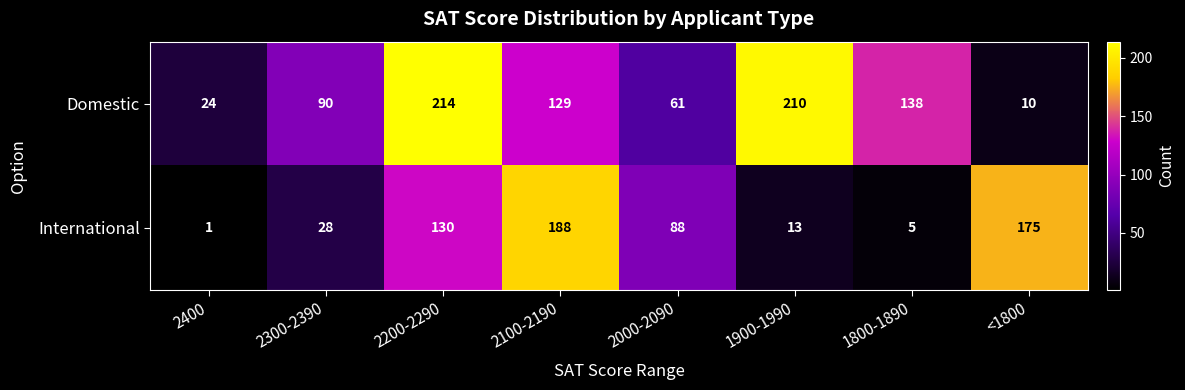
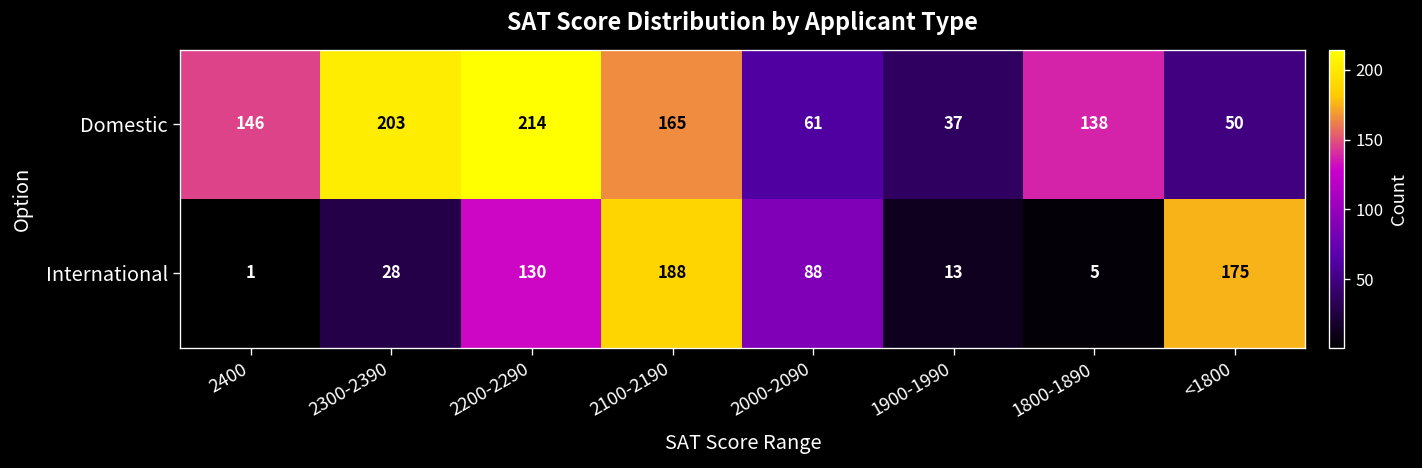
  {
    "Domestic": {
-     "2400": 24,
-     "2300-2390": 90,
+     "2400": 146,
+     "2300-2390": 203,
      "2200-2290": 214,
-     "2100-2190": 129,
+     "2100-2190": 165,
      "2000-2090": 61,
-     "1900-1990": 210,
+     "1900-1990": 37,
      "1800-1890": 138,
-     "<1800": 10
+     "<1800": 50
    },
    "International": {
      "2400": 1,
      "2300-2390": 28,
      "2200-2290": 130,
      "2100-2190": 188,
      "2000-2090": 88,
      "1900-1990": 13,
      "1800-1890": 5,
      "<1800": 175
    }
  }
